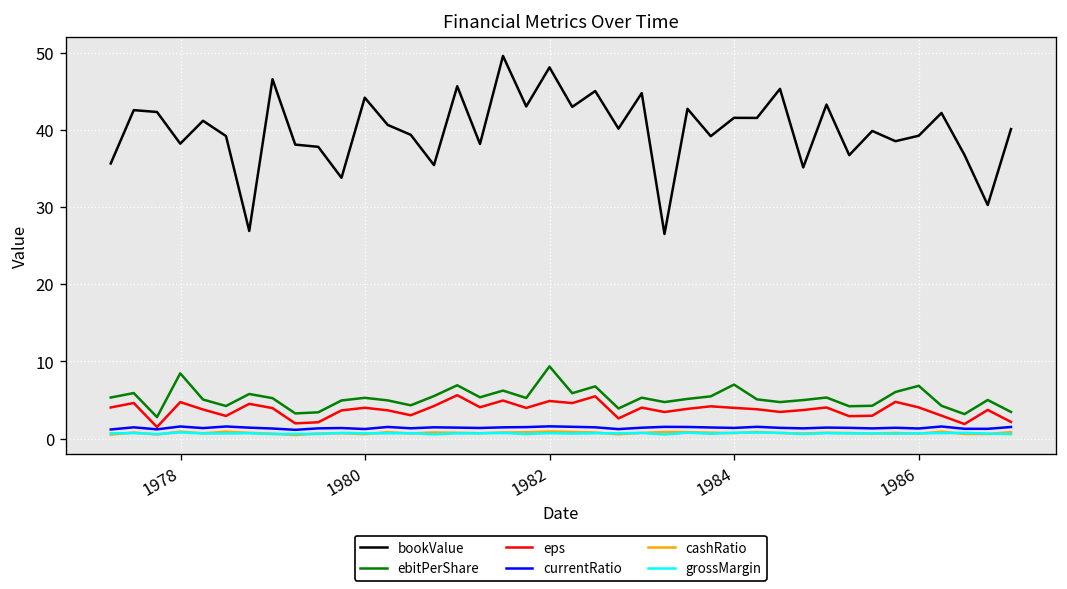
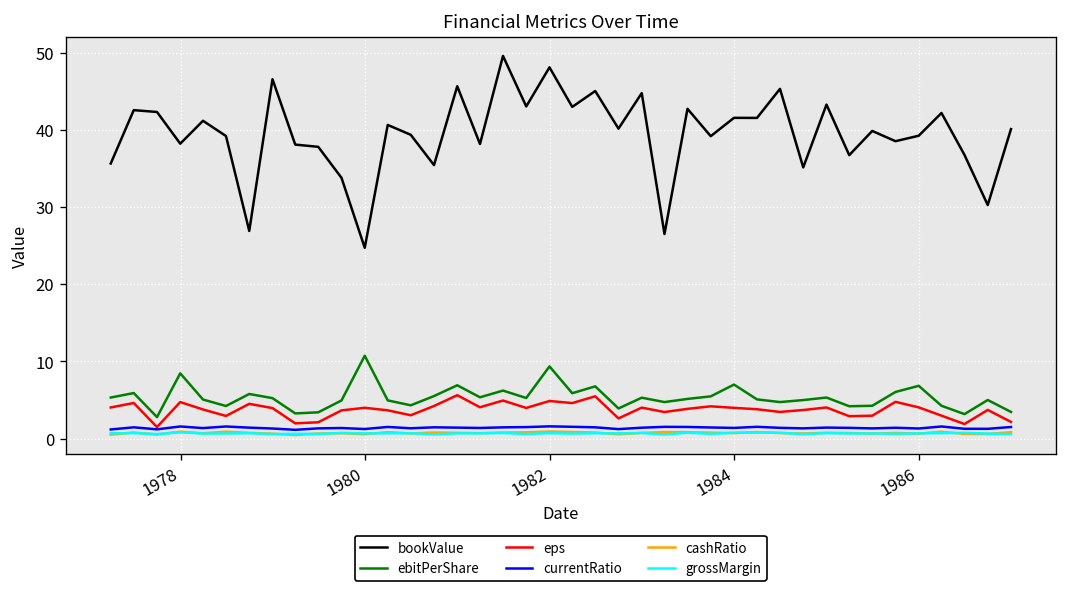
  {
    "bookValue": {
      "1978": 38,
-     "1980": 44,
+     "1980": 25,
      "1982": 48,
      "1984": 42,
      "1986": 39
    },
    "ebitPerShare": {
      "1978": 8,
-     "1980": 5,
+     "1980": 11,
      "1982": 9,
      "1984": 7,
      "1986": 7
    },
    "eps": {
      "1978": 5,
      "1980": 4,
      "1982": 5,
      "1984": 4,
      "1986": 4
    },
    "currentRatio": {
      "1978": 2,
      "1980": 1,
      "1982": 2,
      "1984": 1,
      "1986": 1
    }
  }
